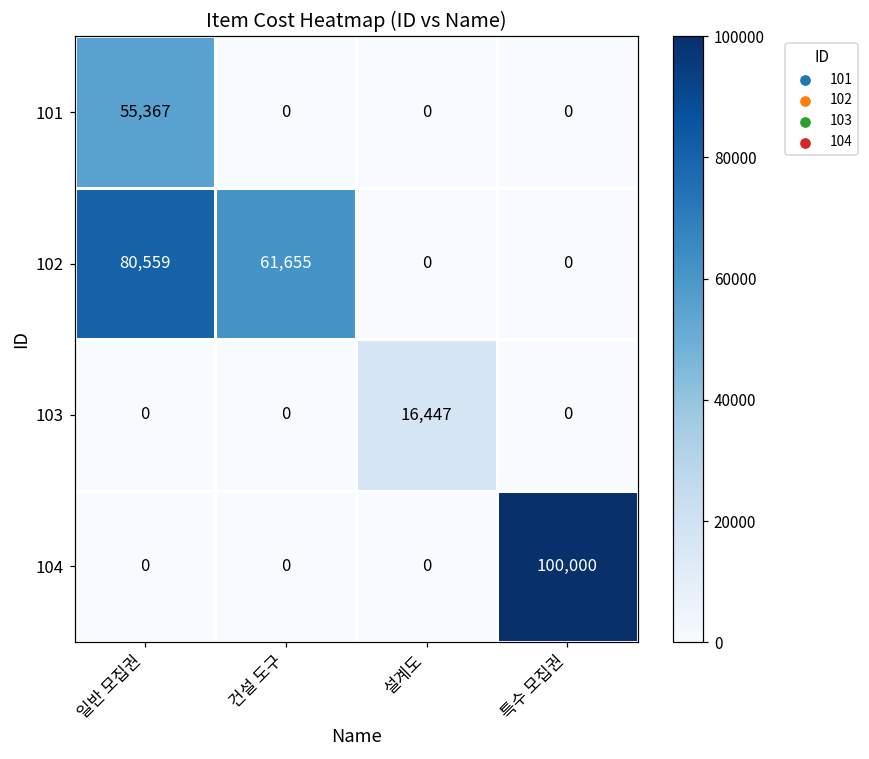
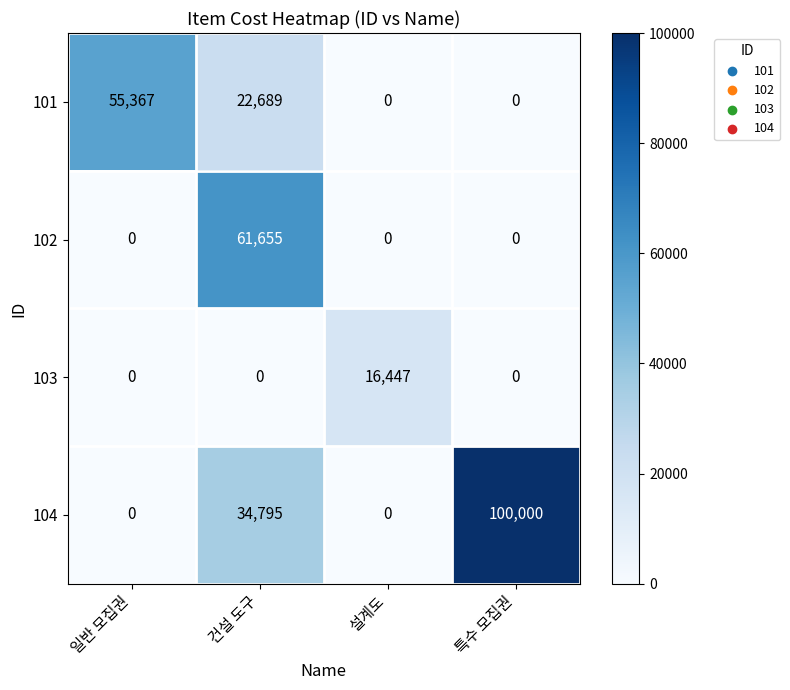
  {
    "101": {
      "일반 모집권": "55,367",
-     "건설 도구": "0",
+     "건설 도구": "22,689",
      "설계도": "0",
      "특수 모집권": "0"
    },
    "102": {
-     "일반 모집권": "80,559",
+     "일반 모집권": "0",
      "건설 도구": "61,655",
      "설계도": "0",
      "특수 모집권": "0"
    },
    "103": {
      "일반 모집권": "0",
      "건설 도구": "0",
      "설계도": "16,447",
      "특수 모집권": "0"
    },
    "104": {
      "일반 모집권": "0",
-     "건설 도구": "0",
+     "건설 도구": "34,795",
      "설계도": "0",
      "특수 모집권": "100,000"
    }
  }
